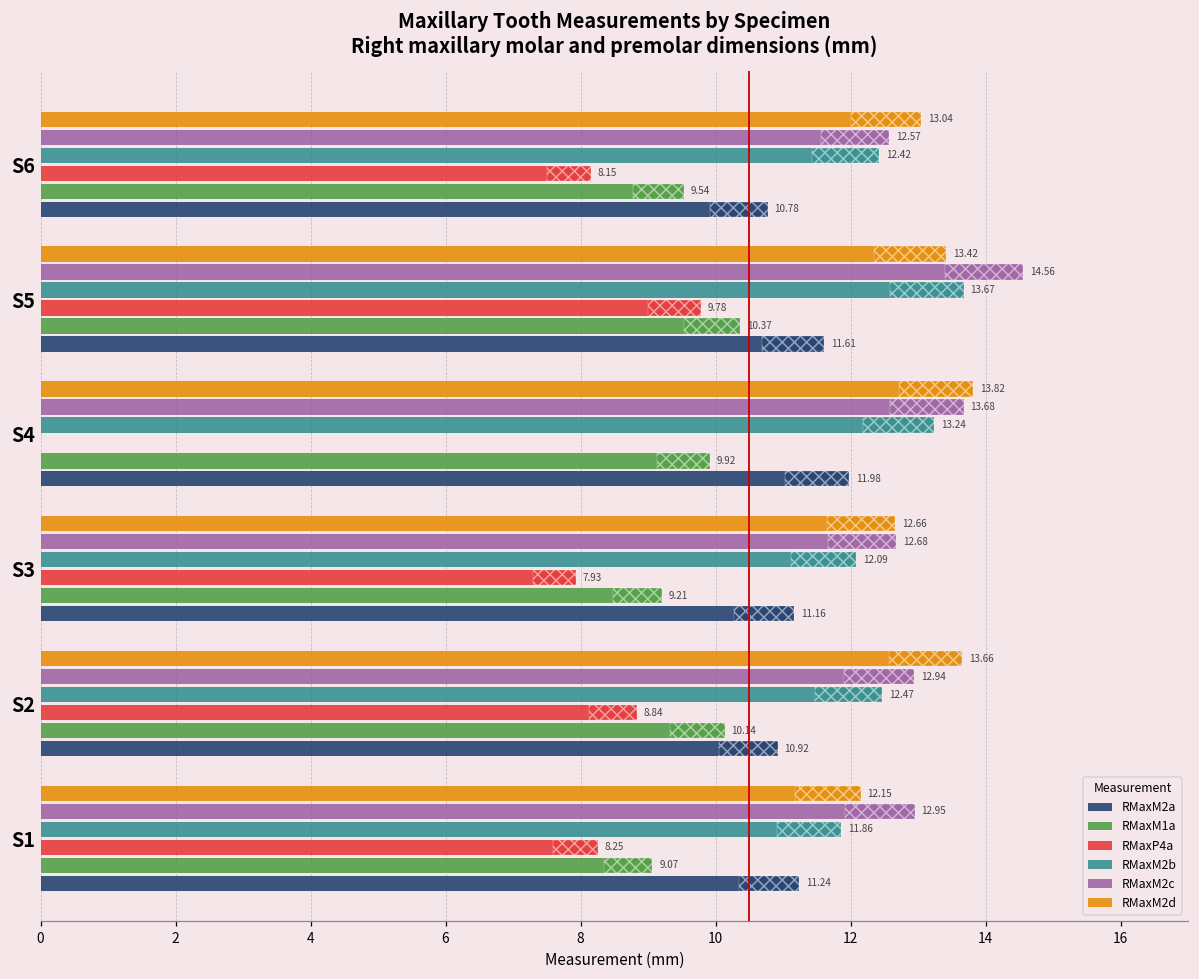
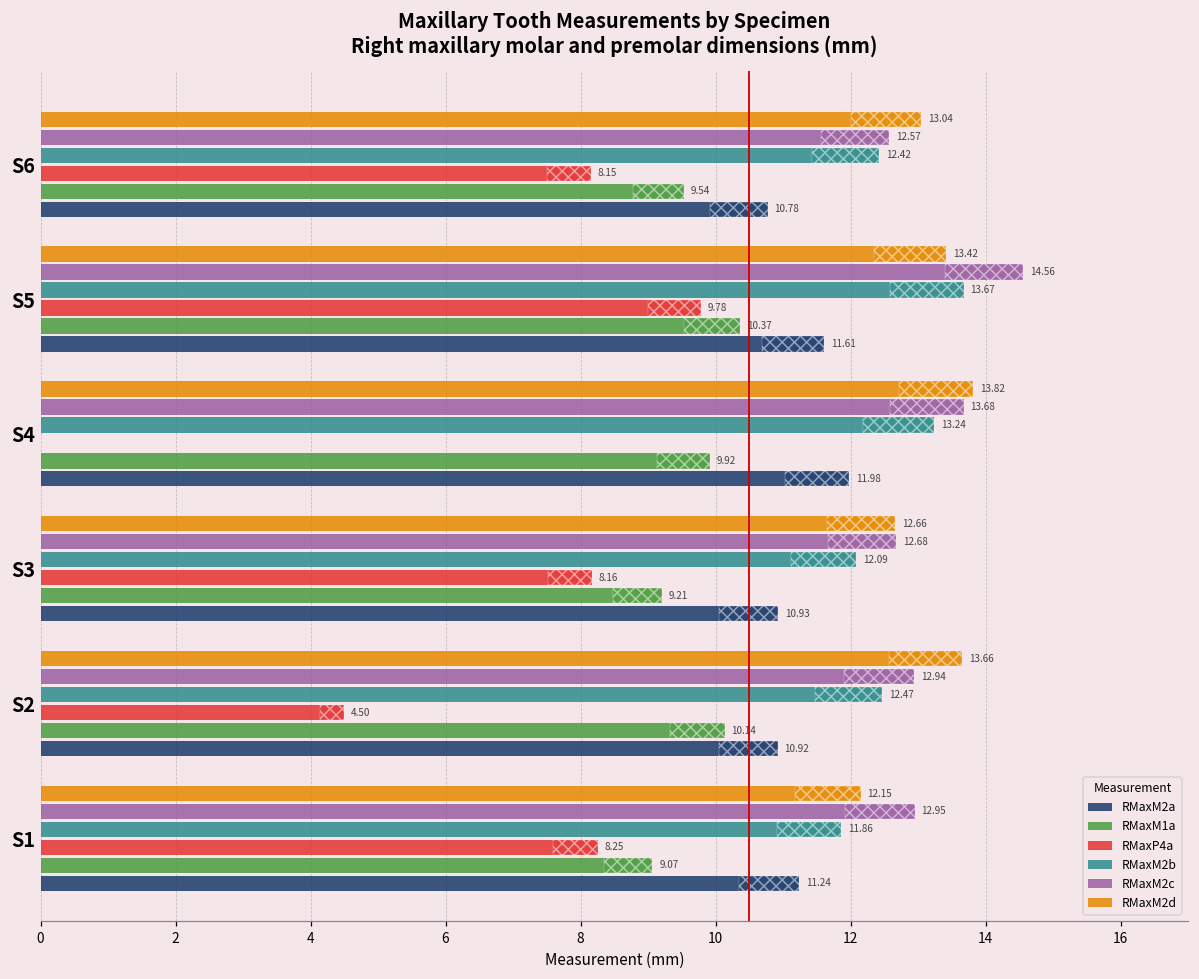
  {
    "RMaxM2a": {
      "S6": 10.78,
      "S5": 11.61,
      "S4": 11.98,
-     "S3": 11.16,
+     "S3": 10.93,
      "S2": 10.92,
      "S1": 11.24
    },
    "RMaxM1a": {
      "S6": 9.54,
      "S5": 10.37,
      "S4": 9.92,
      "S3": 9.21,
      "S2": 10.14,
      "S1": 9.07
    },
    "RMaxP4a": {
      "S6": 8.15,
      "S5": 9.78,
-     "S3": 7.93,
-     "S2": 8.84,
+     "S3": 8.16,
+     "S2": 4.50,
      "S1": 8.25
    },
    "RMaxM2b": {
      "S6": 12.42,
      "S5": 13.67,
      "S4": 13.24,
      "S3": 12.09,
      "S2": 12.47,
      "S1": 11.86
    },
    "RMaxM2c": {
      "S6": 12.57,
      "S5": 14.56,
      "S4": 13.68,
      "S3": 12.68,
      "S2": 12.94,
      "S1": 12.95
    },
    "RMaxM2d": {
      "S6": 13.04,
      "S5": 13.42,
      "S4": 13.82,
      "S3": 12.66,
      "S2": 13.66,
      "S1": 12.15
    }
  }
